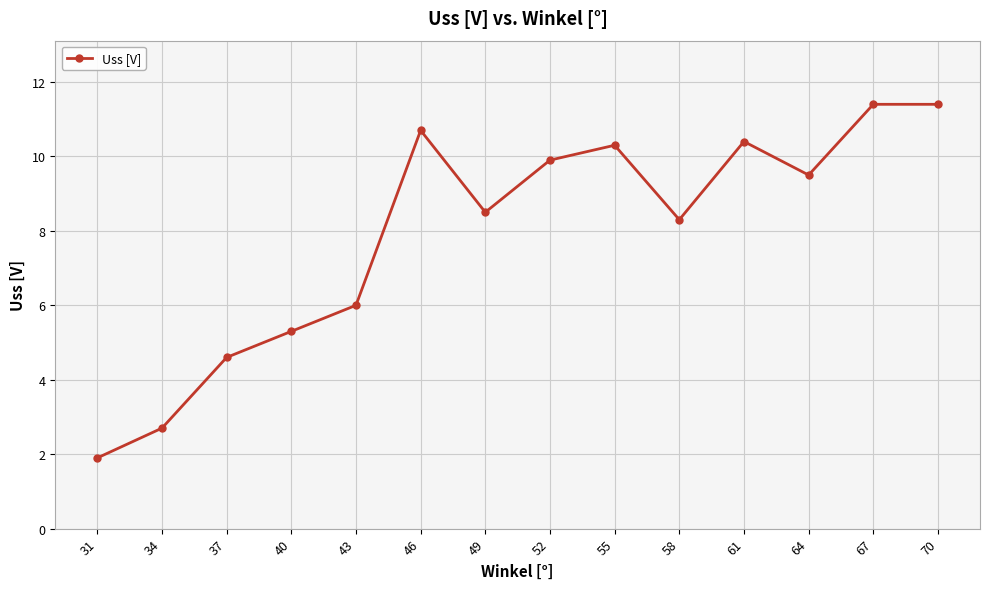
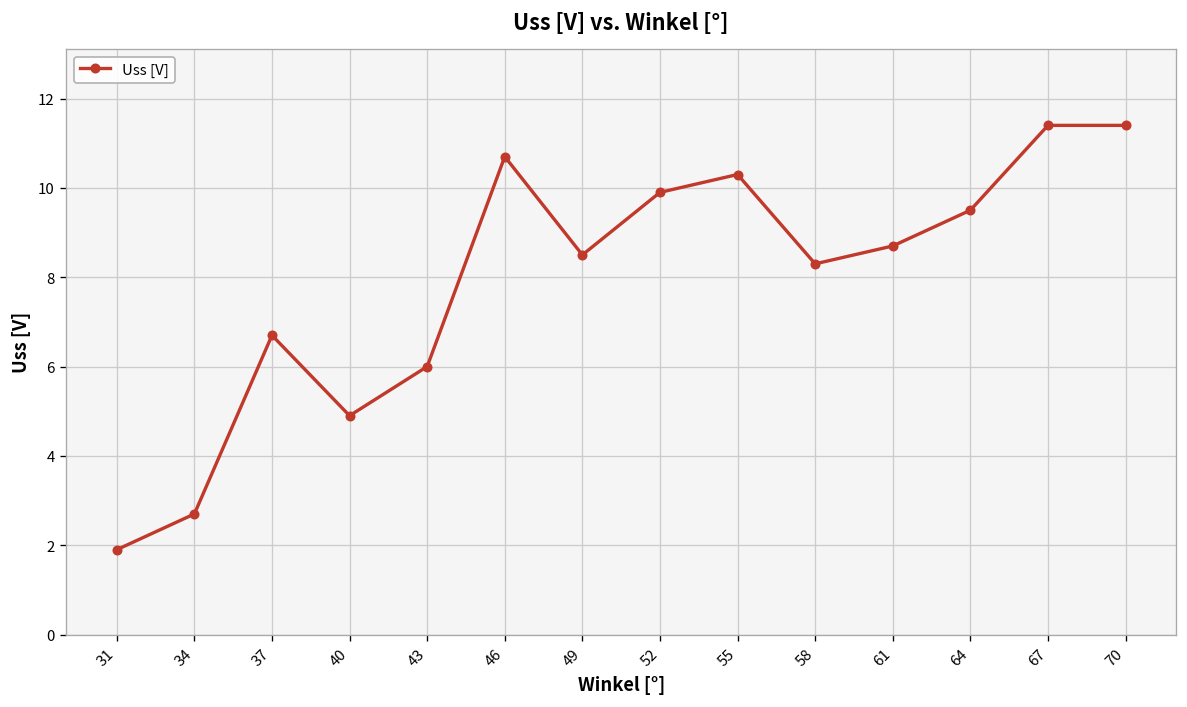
  {
    "31": 1.9,
    "34": 2.7,
-   "37": 4.6,
-   "40": 5.3,
+   "37": 6.7,
+   "40": 4.9,
    "43": 6.0,
    "46": 10.7,
    "49": 8.5,
    "52": 9.9,
    "55": 10.3,
    "58": 8.3,
-   "61": 10.4,
+   "61": 8.7,
    "64": 9.5,
    "67": 11.4,
    "70": 11.4
  }
